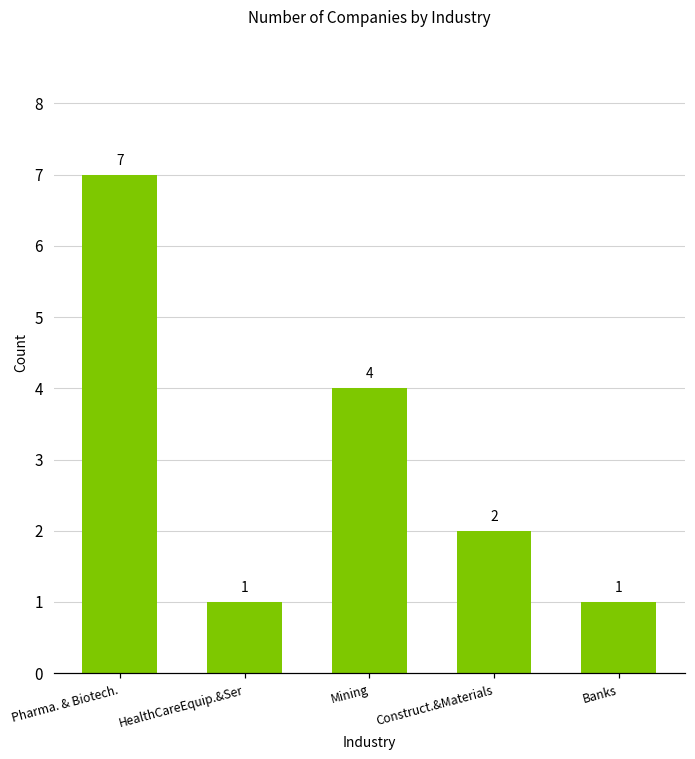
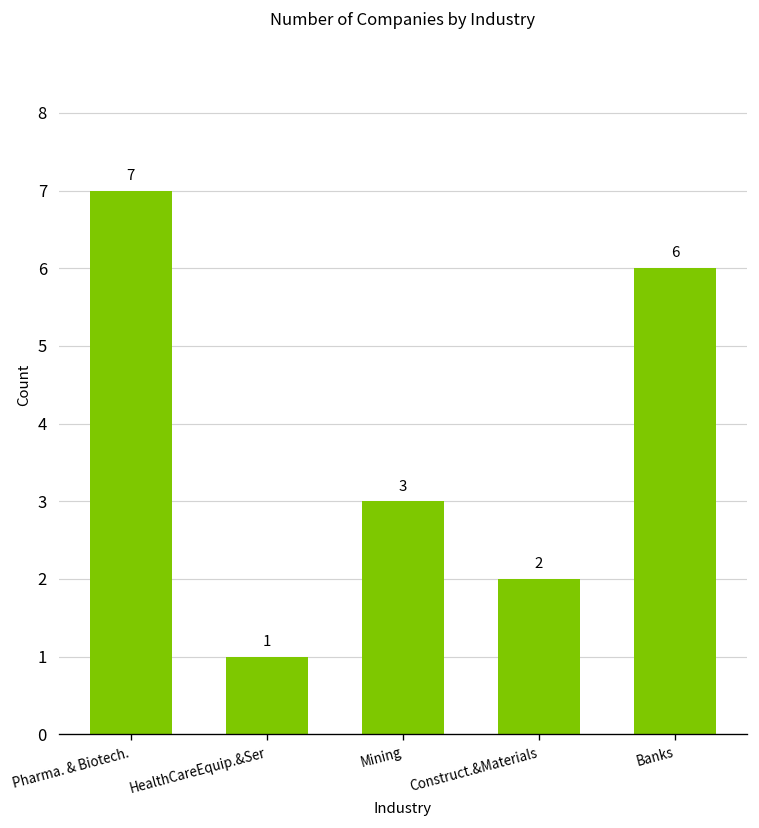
  {
    "Pharma. & Biotech.": 7,
    "HealthCareEquip.&Ser": 1,
-   "Mining": 4,
+   "Mining": 3,
    "Construct.&Materials": 2,
-   "Banks": 1
+   "Banks": 6
  }
